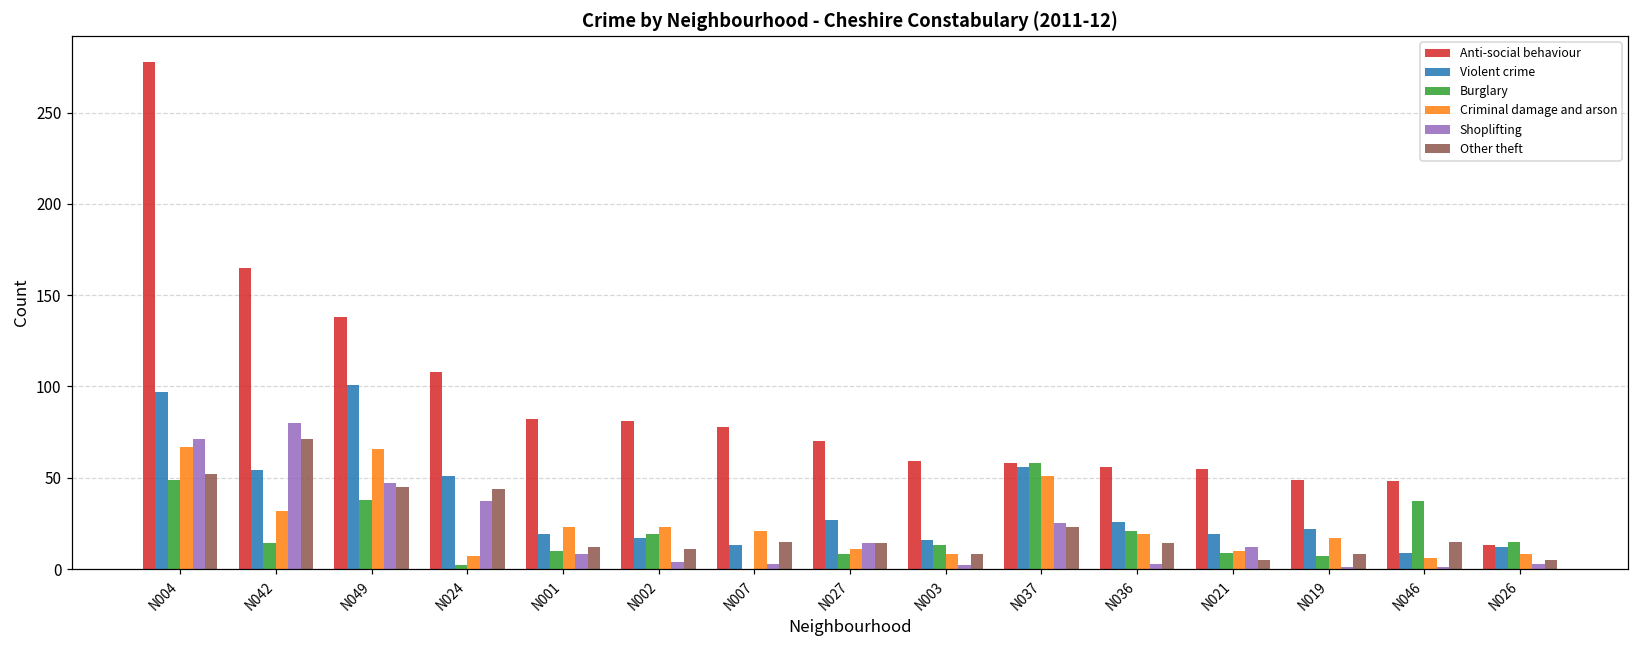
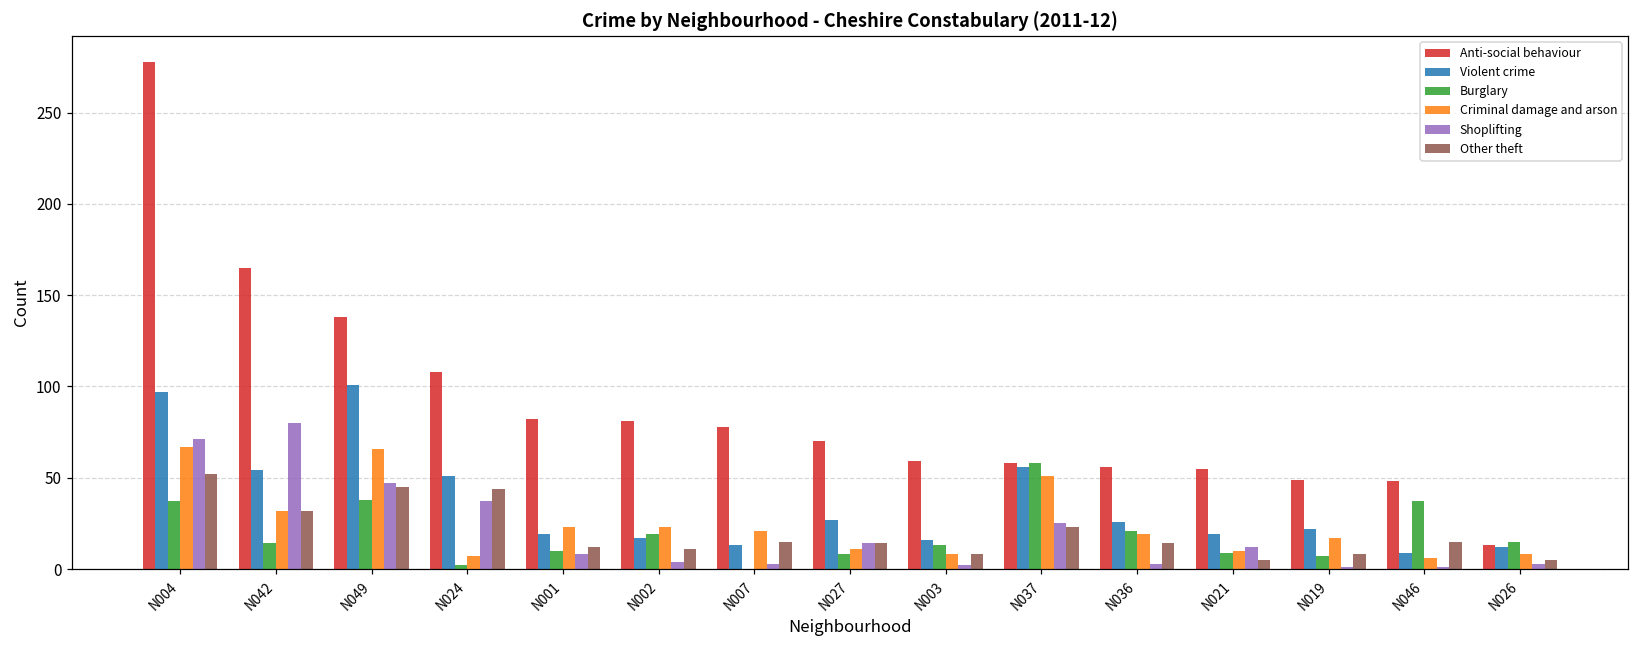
  {
    "Anti-social behaviour": {
      "N004": 278,
      "N042": 165,
      "N049": 138,
      "N024": 108,
      "N001": 82,
      "N002": 81,
      "N007": 78,
      "N027": 70,
      "N003": 59,
      "N037": 58,
      "N036": 56,
      "N021": 55,
      "N019": 49,
      "N046": 48,
      "N026": 13
    },
    "Violent crime": {
      "N004": 97,
      "N042": 54,
      "N049": 101,
      "N024": 51,
      "N001": 19,
      "N002": 17,
      "N007": 13,
      "N027": 27,
      "N003": 16,
      "N037": 56,
      "N036": 26,
      "N021": 19,
      "N019": 22,
      "N046": 9,
      "N026": 12
    },
    "Burglary": {
-     "N004": 49,
+     "N004": 37,
      "N042": 14,
      "N049": 38,
      "N024": 2,
      "N001": 10,
      "N002": 19,
      "N007": 0,
      "N027": 8,
      "N003": 13,
      "N037": 58,
      "N036": 21,
      "N021": 9,
      "N019": 7,
      "N046": 37,
      "N026": 15
    },
    "Criminal damage and arson": {
      "N004": 67,
      "N042": 32,
      "N049": 66,
      "N024": 7,
      "N001": 23,
      "N002": 23,
      "N007": 21,
      "N027": 11,
      "N003": 8,
      "N037": 51,
      "N036": 19,
      "N021": 10,
      "N019": 17,
      "N046": 6,
      "N026": 8
    },
    "Shoplifting": {
      "N004": 71,
      "N042": 80,
      "N049": 47,
      "N024": 37,
      "N001": 8,
      "N002": 4,
      "N007": 3,
      "N027": 14,
      "N003": 2,
      "N037": 25,
      "N036": 3,
      "N021": 12,
      "N026": 3
    },
    "Other theft": {
      "N004": 52,
-     "N042": 71,
+     "N042": 32,
      "N049": 45,
      "N024": 44,
      "N001": 12,
      "N002": 11,
      "N007": 15,
      "N027": 14,
      "N003": 8,
      "N037": 23,
      "N036": 14,
      "N021": 5,
      "N019": 8,
      "N046": 15,
      "N026": 5
    }
  }
